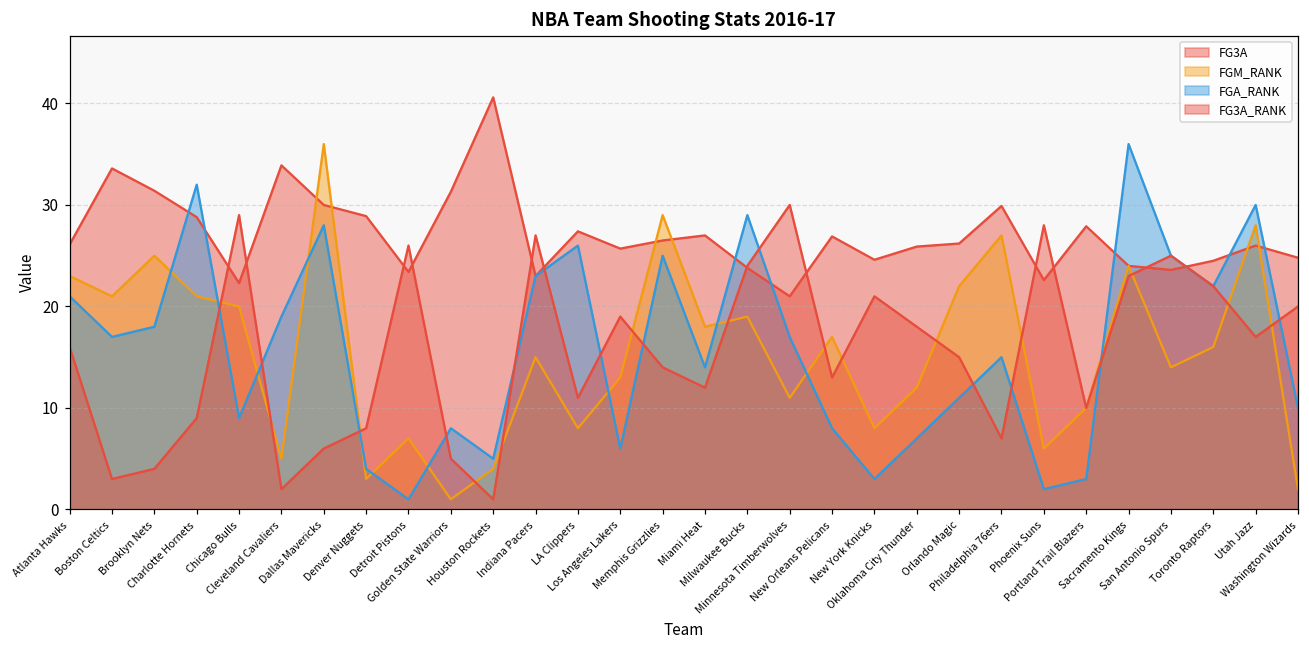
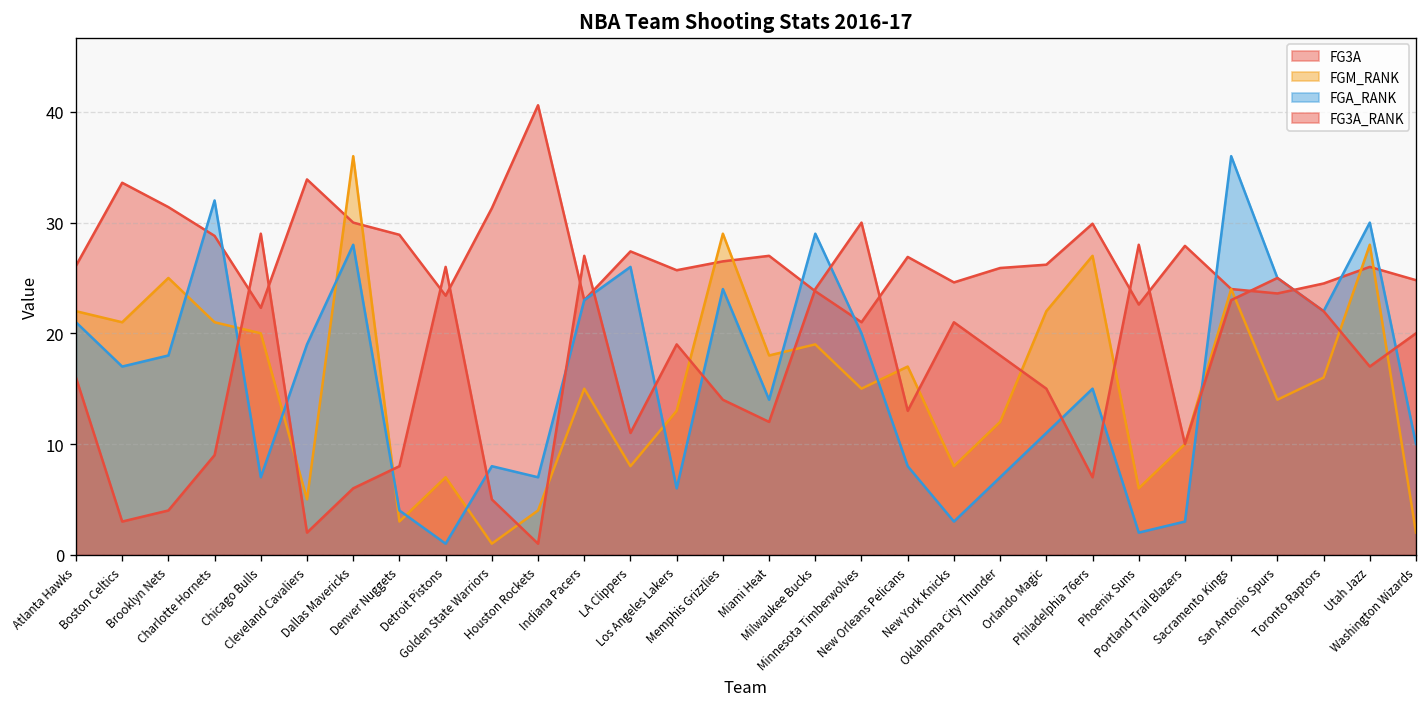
  {
    "FGM_RANK": {
-     "Atlanta Hawks": 23,
+     "Atlanta Hawks": 22,
      "Boston Celtics": 21,
      "Brooklyn Nets": 25,
      "Charlotte Hornets": 21,
      "Chicago Bulls": 20,
      "Cleveland Cavaliers": 5,
      "Dallas Mavericks": 36,
      "Denver Nuggets": 3,
      "Detroit Pistons": 7,
      "Golden State Warriors": 1,
      "Houston Rockets": 4,
      "Indiana Pacers": 15,
      "LA Clippers": 8,
      "Los Angeles Lakers": 13,
      "Memphis Grizzlies": 29,
      "Miami Heat": 18,
      "Milwaukee Bucks": 19,
-     "Minnesota Timberwolves": 11,
+     "Minnesota Timberwolves": 15,
      "New Orleans Pelicans": 17,
      "New York Knicks": 8,
      "Oklahoma City Thunder": 12,
      "Orlando Magic": 22,
      "Philadelphia 76ers": 27,
      "Phoenix Suns": 6,
      "San Antonio Spurs": 14,
      "Toronto Raptors": 16,
      "Utah Jazz": 28,
      "Washington Wizards": 2
    },
    "FGA_RANK": {
      "Atlanta Hawks": 21,
      "Boston Celtics": 17,
      "Brooklyn Nets": 18,
      "Charlotte Hornets": 32,
-     "Chicago Bulls": 9,
+     "Chicago Bulls": 7,
      "Cleveland Cavaliers": 19,
      "Dallas Mavericks": 28,
      "Denver Nuggets": 4,
      "Detroit Pistons": 1,
      "Golden State Warriors": 8,
-     "Houston Rockets": 5,
+     "Houston Rockets": 7,
      "LA Clippers": 26,
      "Los Angeles Lakers": 6,
-     "Memphis Grizzlies": 25,
+     "Memphis Grizzlies": 24,
      "Miami Heat": 14,
      "Milwaukee Bucks": 29,
-     "Minnesota Timberwolves": 17,
+     "Minnesota Timberwolves": 20,
      "New Orleans Pelicans": 8,
      "New York Knicks": 3,
      "Oklahoma City Thunder": 7,
      "Orlando Magic": 11,
      "Philadelphia 76ers": 15,
      "Phoenix Suns": 2,
      "Portland Trail Blazers": 3,
      "Sacramento Kings": 36,
      "Utah Jazz": 30,
      "Washington Wizards": 10
    }
  }
